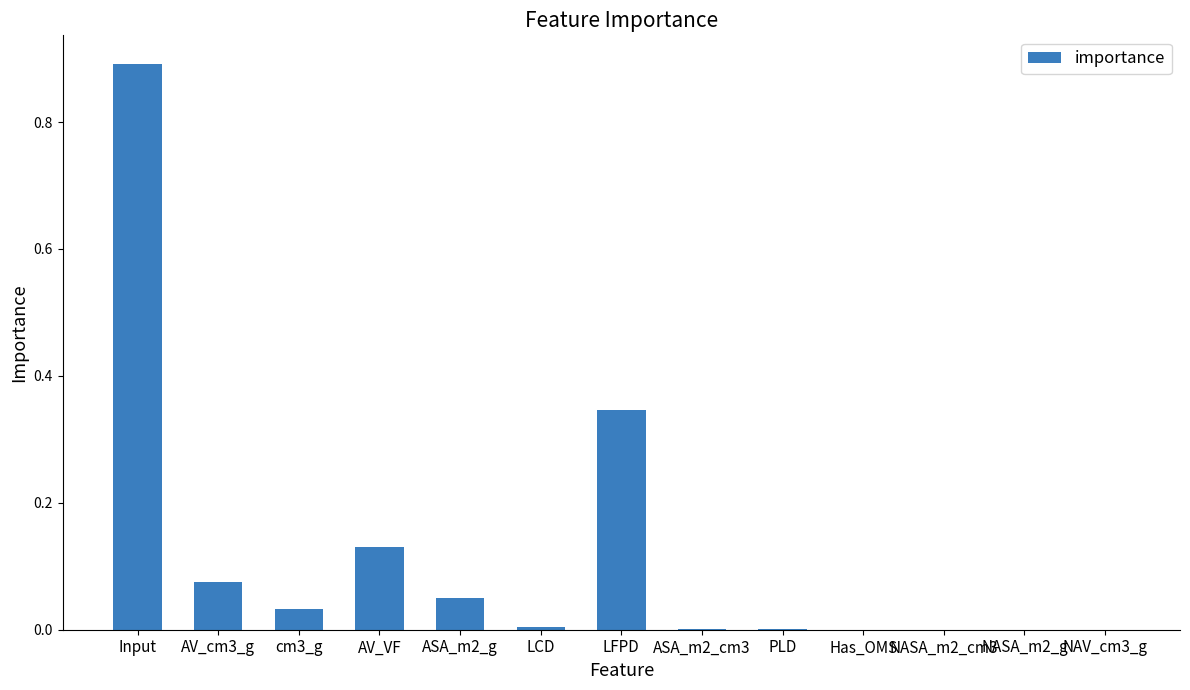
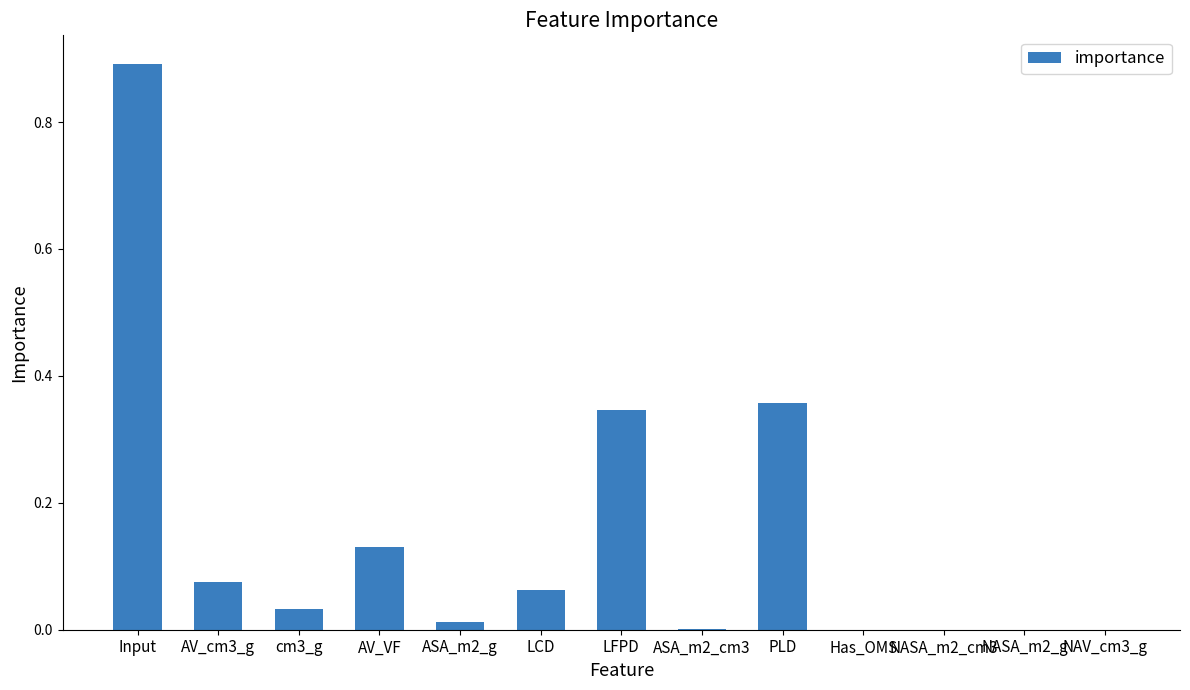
  {
    "Input": 0.89,
    "AV_cm3_g": 0.08,
    "cm3_g": 0.03,
    "AV_VF": 0.13,
-   "ASA_m2_g": 0.05,
-   "LCD": 0.00,
+   "ASA_m2_g": 0.01,
+   "LCD": 0.06,
    "LFPD": 0.35,
-   "PLD": 0.00
+   "PLD": 0.36
  }
